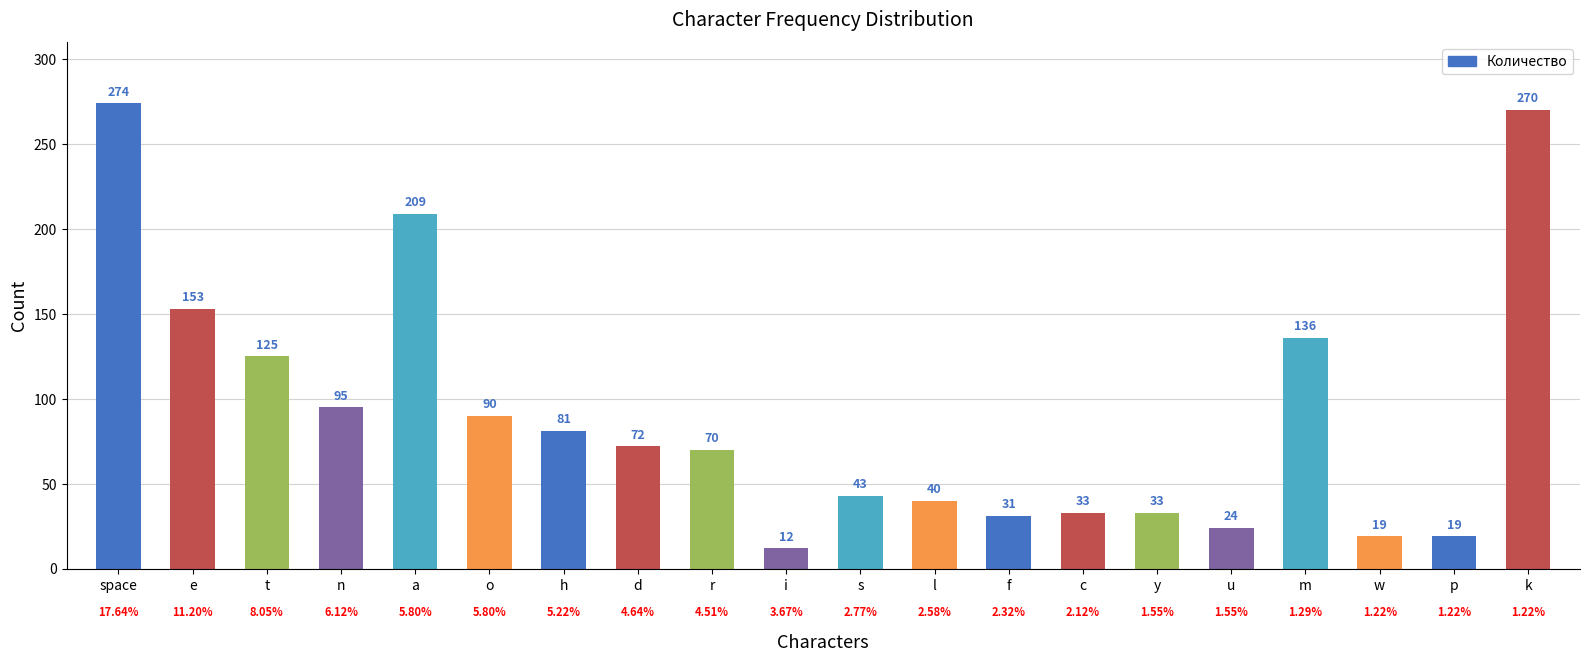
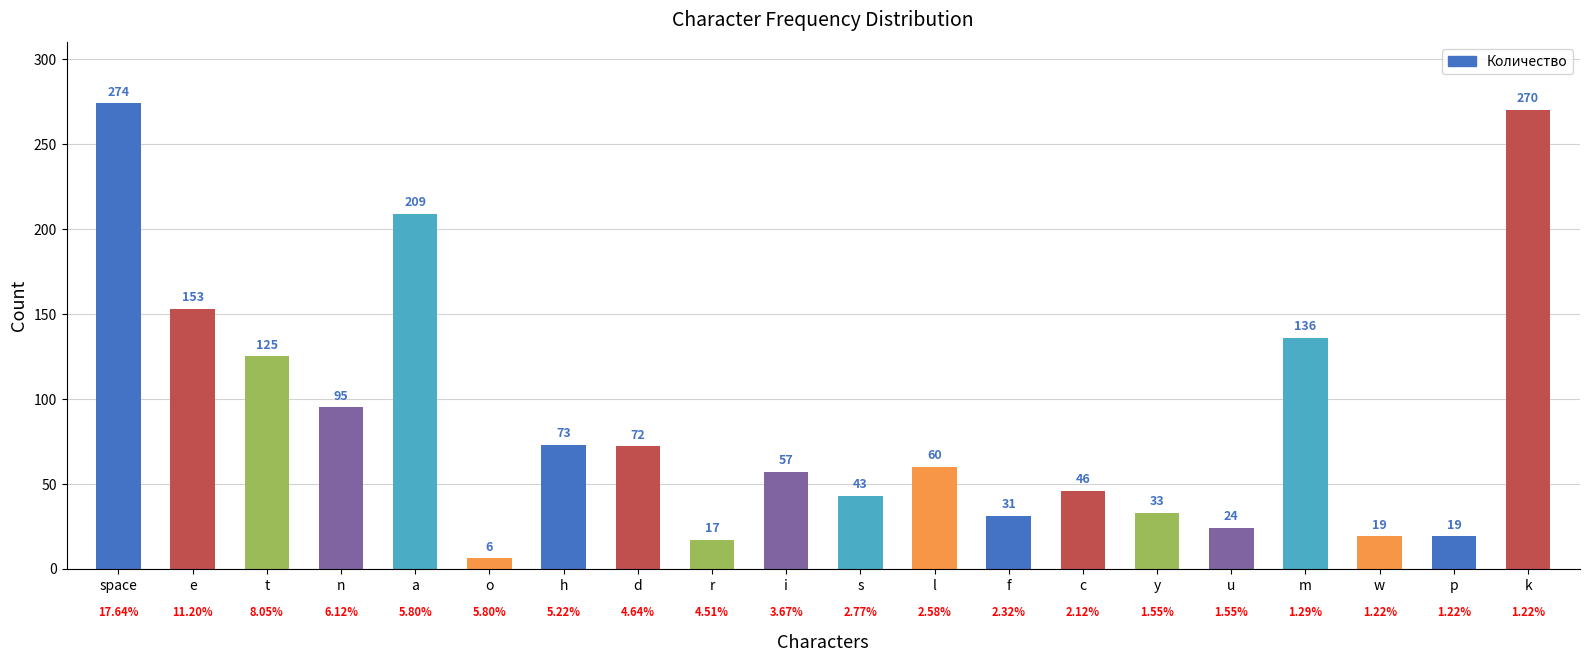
  {
    "space": 274,
    "e": 153,
    "t": 125,
    "n": 95,
    "a": 209,
-   "o": 90,
-   "h": 81,
+   "o": 6,
+   "h": 73,
    "d": 72,
-   "r": 70,
-   "i": 12,
+   "r": 17,
+   "i": 57,
    "s": 43,
-   "l": 40,
+   "l": 60,
    "f": 31,
-   "c": 33,
+   "c": 46,
    "y": 33,
    "u": 24,
    "m": 136,
    "w": 19,
    "p": 19,
    "k": 270
  }
